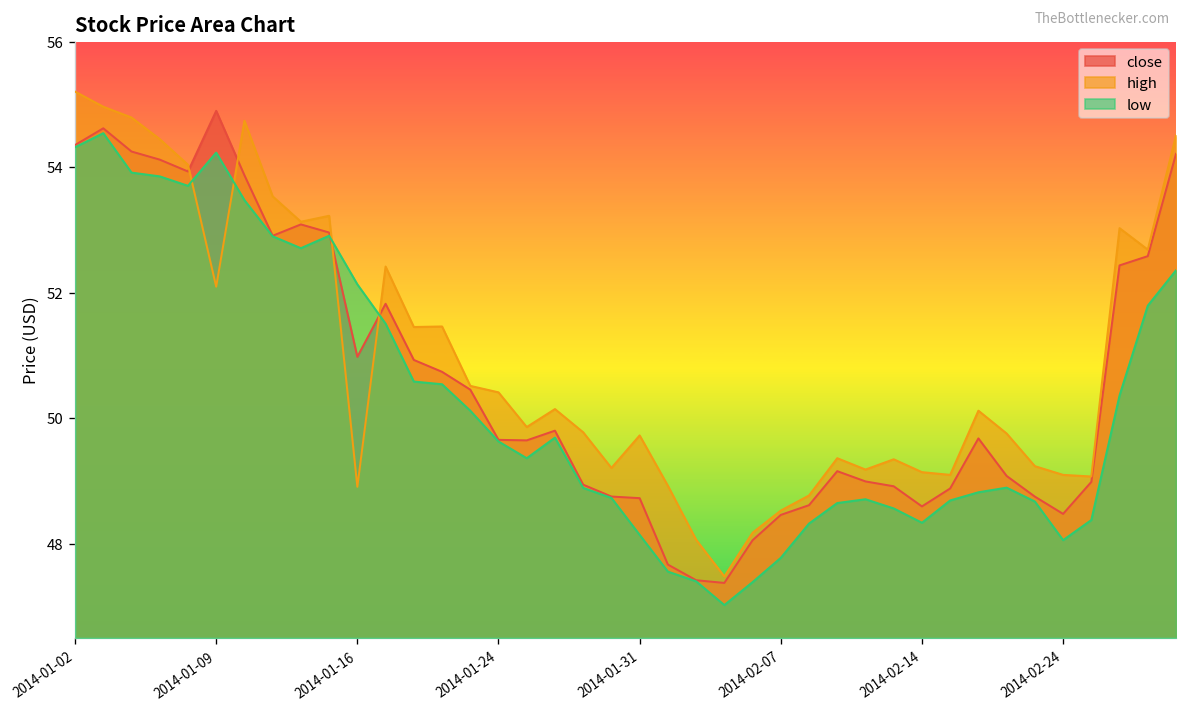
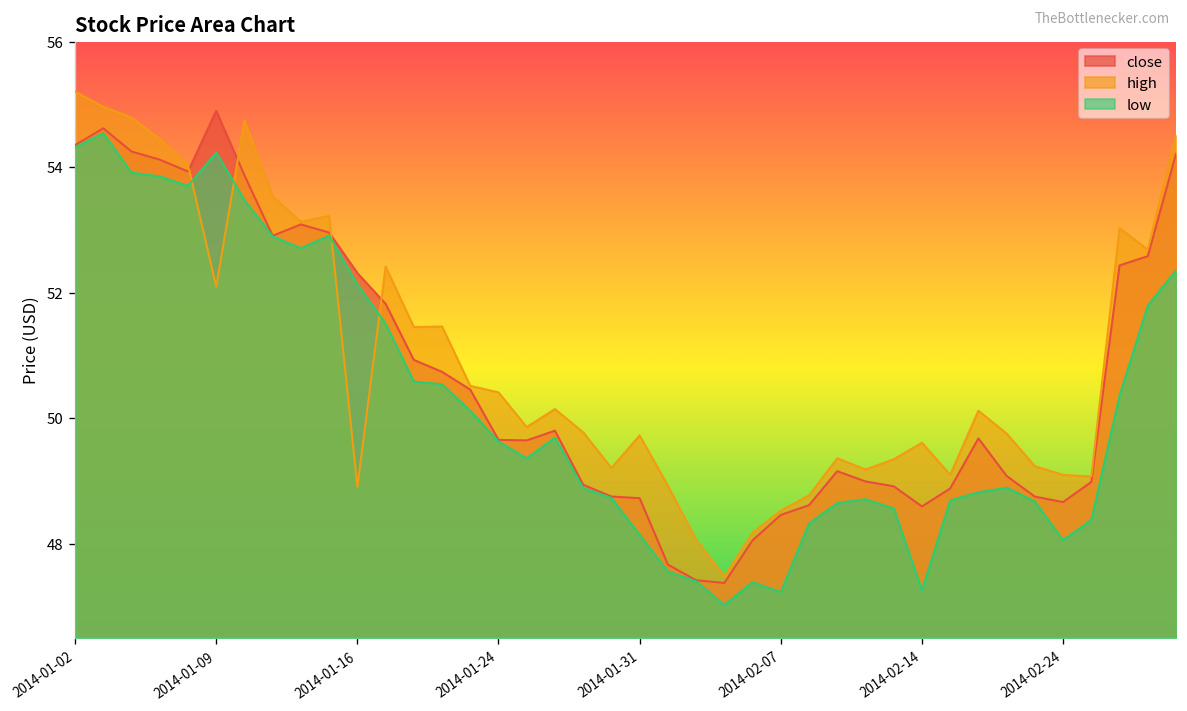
  {
    "close": {
      "2014-01-09": 54.9,
-     "2014-01-16": 51.0,
+     "2014-01-16": 52.3,
      "2014-01-31": 48.7,
      "2014-02-07": 48.5,
      "2014-02-14": 48.6,
-     "2014-02-24": 48.5
+     "2014-02-24": 48.7
    },
    "high": {
      "2014-01-02": 55.2,
      "2014-01-09": 52.1,
      "2014-01-16": 48.9,
      "2014-01-24": 50.4,
      "2014-01-31": 49.7,
      "2014-02-07": 48.5,
-     "2014-02-14": 49.1,
+     "2014-02-14": 49.6,
      "2014-02-24": 49.1
    },
    "low": {
      "2014-01-09": 54.2,
      "2014-01-16": 52.1,
      "2014-01-31": 48.1,
-     "2014-02-07": 47.8,
-     "2014-02-14": 48.3,
+     "2014-02-07": 47.2,
+     "2014-02-14": 47.3,
      "2014-02-24": 48.1
    }
  }
